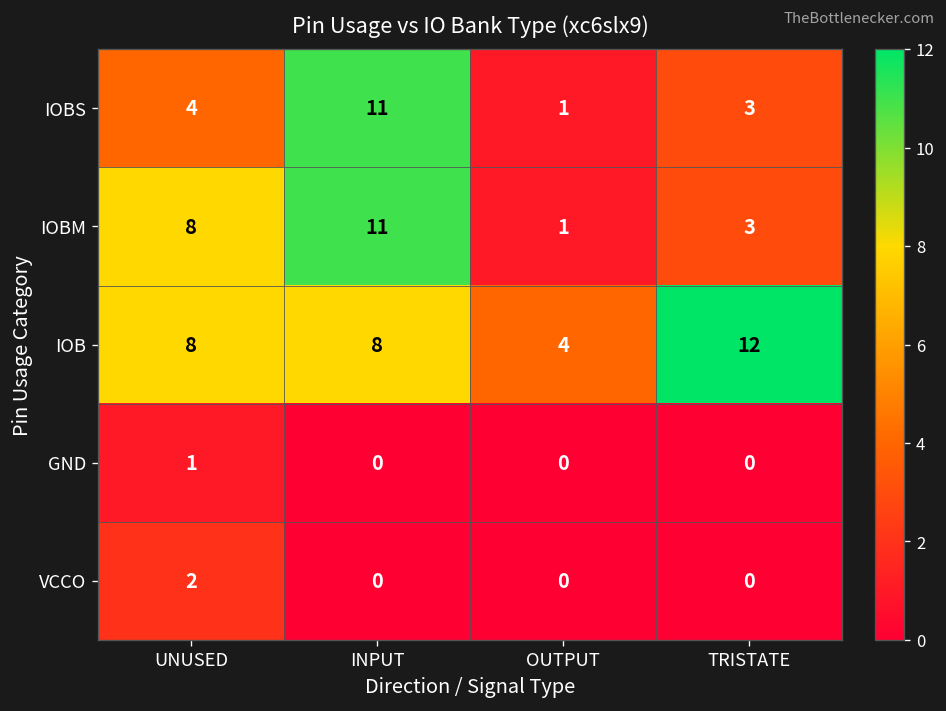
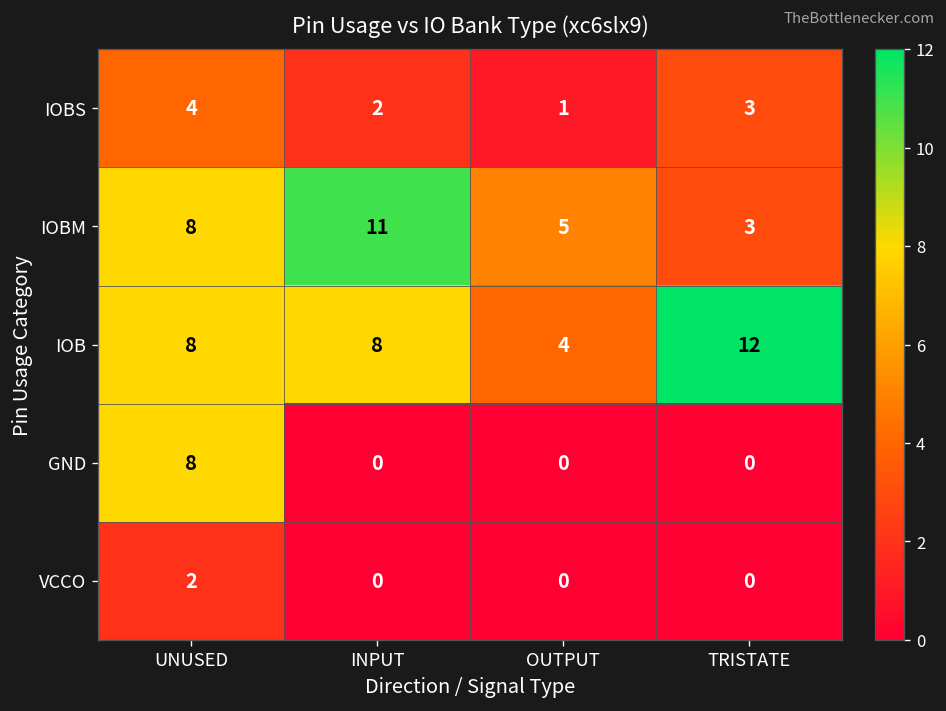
  {
    "IOBS": {
      "UNUSED": 4,
-     "INPUT": 11,
+     "INPUT": 2,
      "OUTPUT": 1,
      "TRISTATE": 3
    },
    "IOBM": {
      "UNUSED": 8,
      "INPUT": 11,
-     "OUTPUT": 1,
+     "OUTPUT": 5,
      "TRISTATE": 3
    },
    "IOB": {
      "UNUSED": 8,
      "INPUT": 8,
      "OUTPUT": 4,
      "TRISTATE": 12
    },
    "GND": {
-     "UNUSED": 1,
+     "UNUSED": 8,
      "INPUT": 0,
      "OUTPUT": 0,
      "TRISTATE": 0
    },
    "VCCO": {
      "UNUSED": 2,
      "INPUT": 0,
      "OUTPUT": 0,
      "TRISTATE": 0
    }
  }
